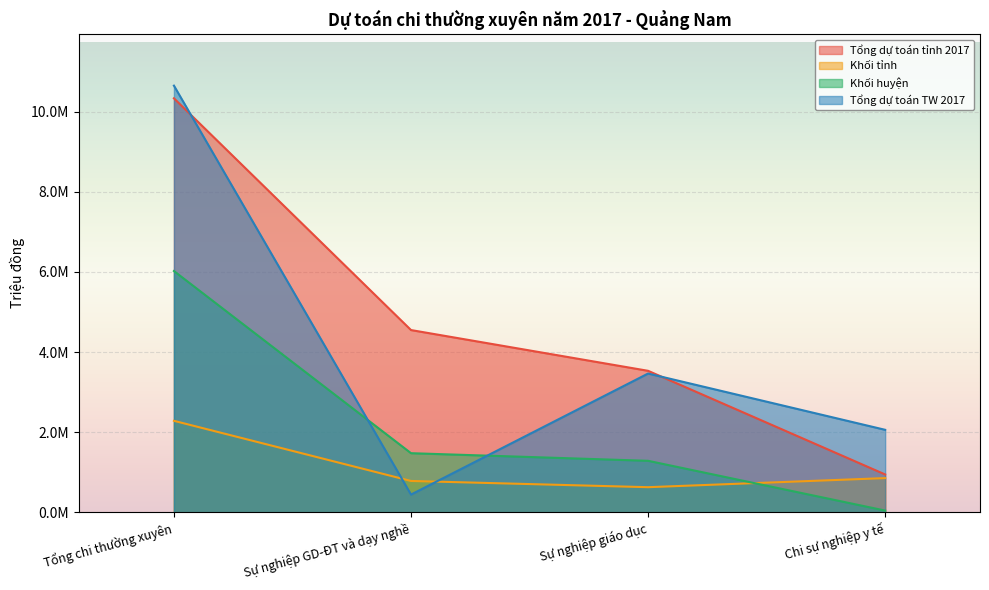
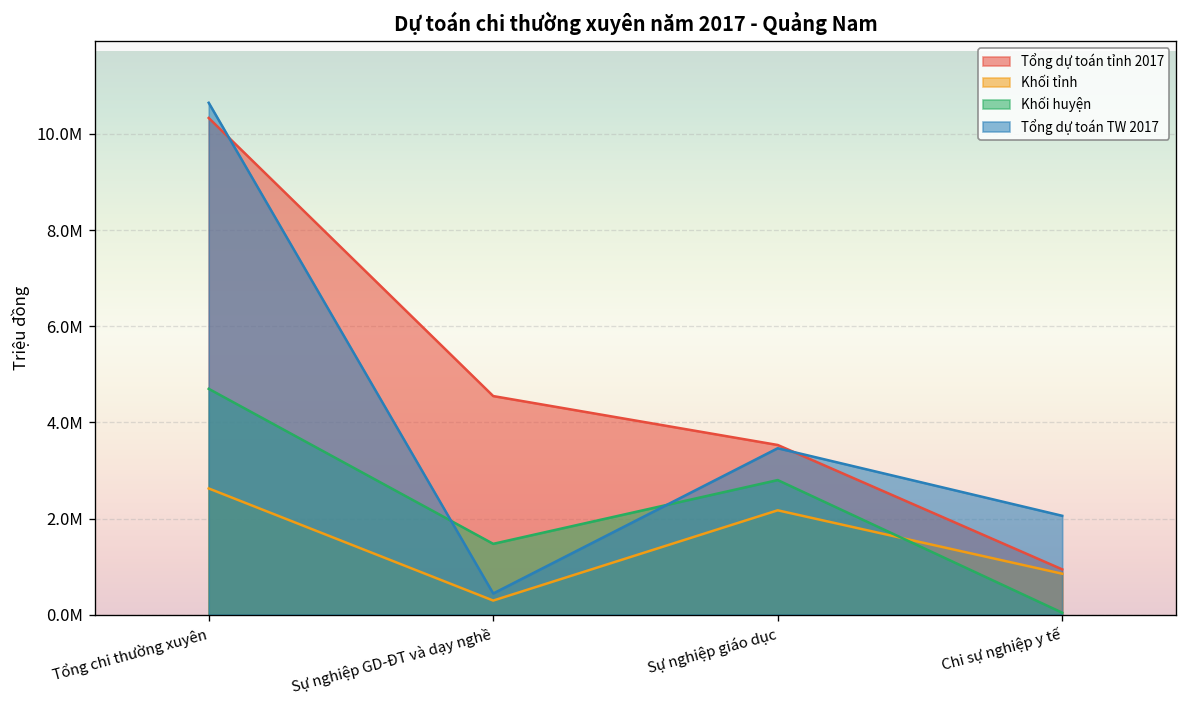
  {
    "Tổng dự toán tỉnh 2017": {
      "Tổng chi thường xuyên": 10300000,
      "Sự nghiệp GD-ĐT và dạy nghề": 4500000,
      "Sự nghiệp giáo dục": 3500000,
      "Chi sự nghiệp y tế": 900000
    },
    "Khối tỉnh": {
-     "Tổng chi thường xuyên": 2300000,
-     "Sự nghiệp GD-ĐT và dạy nghề": 800000,
-     "Sự nghiệp giáo dục": 600000,
+     "Tổng chi thường xuyên": 2600000,
+     "Sự nghiệp GD-ĐT và dạy nghề": 300000,
+     "Sự nghiệp giáo dục": 2200000,
      "Chi sự nghiệp y tế": 900000
    },
    "Khối huyện": {
-     "Tổng chi thường xuyên": 6000000,
+     "Tổng chi thường xuyên": 4700000,
      "Sự nghiệp GD-ĐT và dạy nghề": 1500000,
-     "Sự nghiệp giáo dục": 1300000,
+     "Sự nghiệp giáo dục": 2800000,
      "Chi sự nghiệp y tế": 0
    },
    "Tổng dự toán TW 2017": {
      "Tổng chi thường xuyên": 10600000,
      "Sự nghiệp GD-ĐT và dạy nghề": 400000,
      "Sự nghiệp giáo dục": 3500000,
      "Chi sự nghiệp y tế": 2100000
    }
  }
